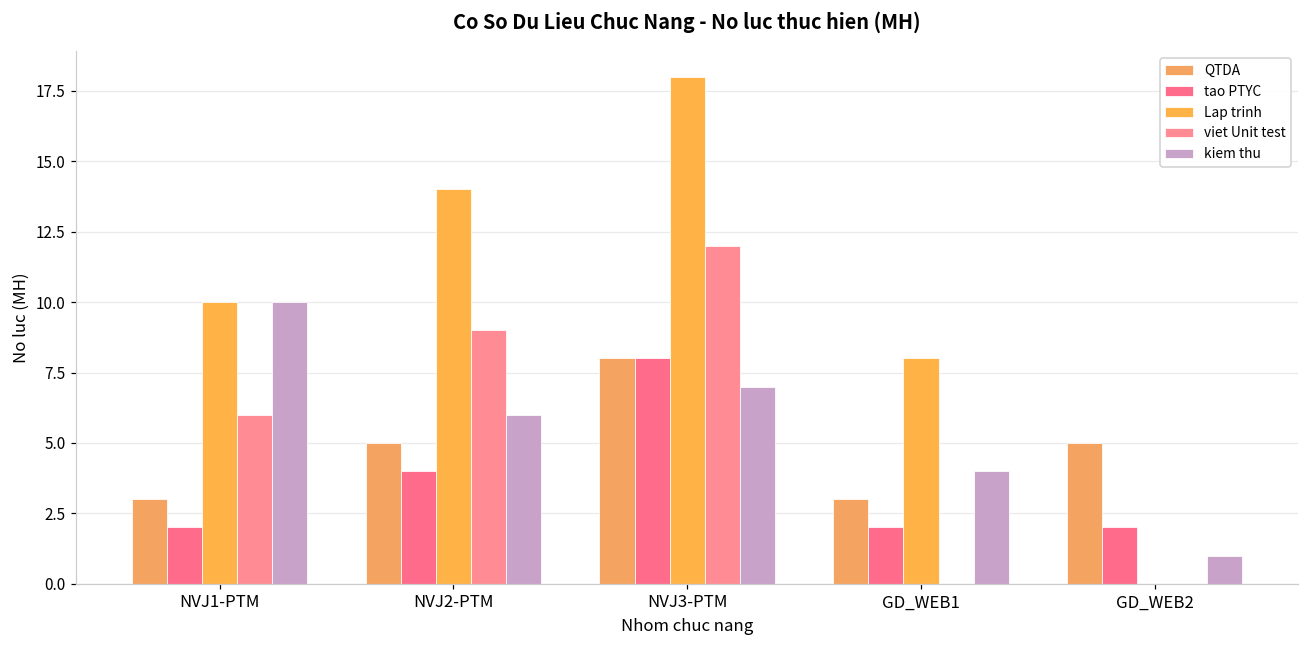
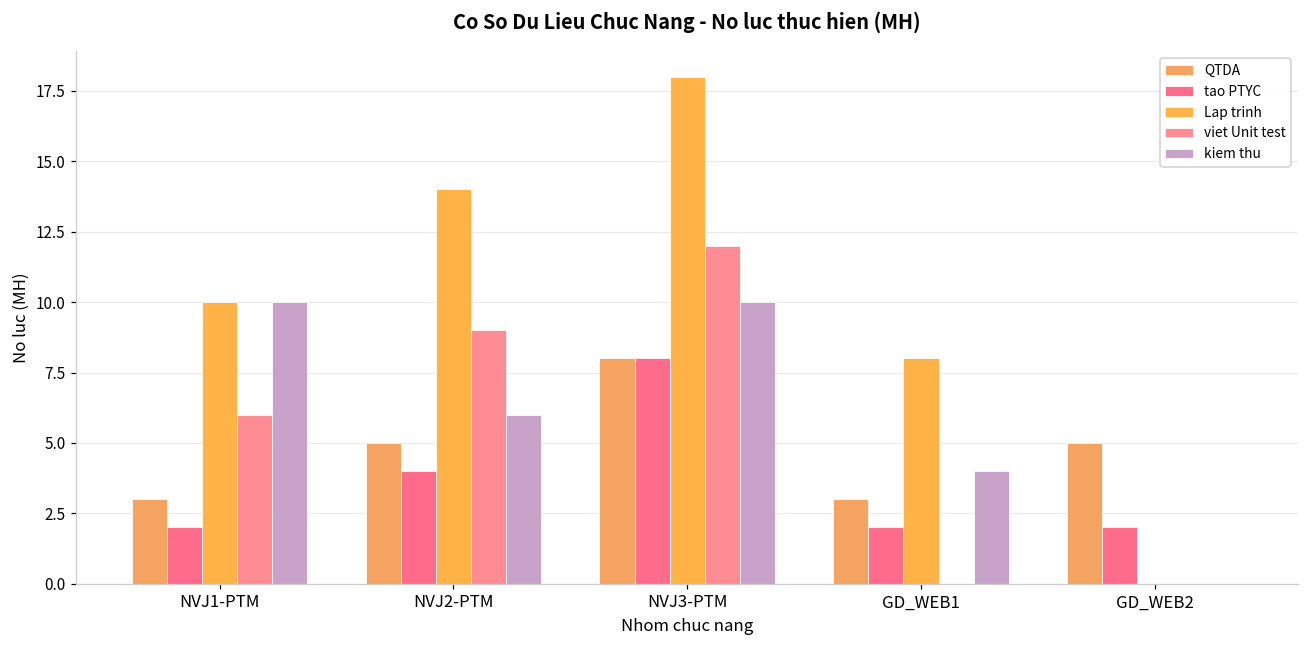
  {
    "kiem thu": {
      "NVJ1-PTM": 10,
      "NVJ2-PTM": 6,
-     "NVJ3-PTM": 7,
+     "NVJ3-PTM": 10,
      "GD_WEB1": 4,
-     "GD_WEB2": 1
+     "GD_WEB2": 0
    }
  }
